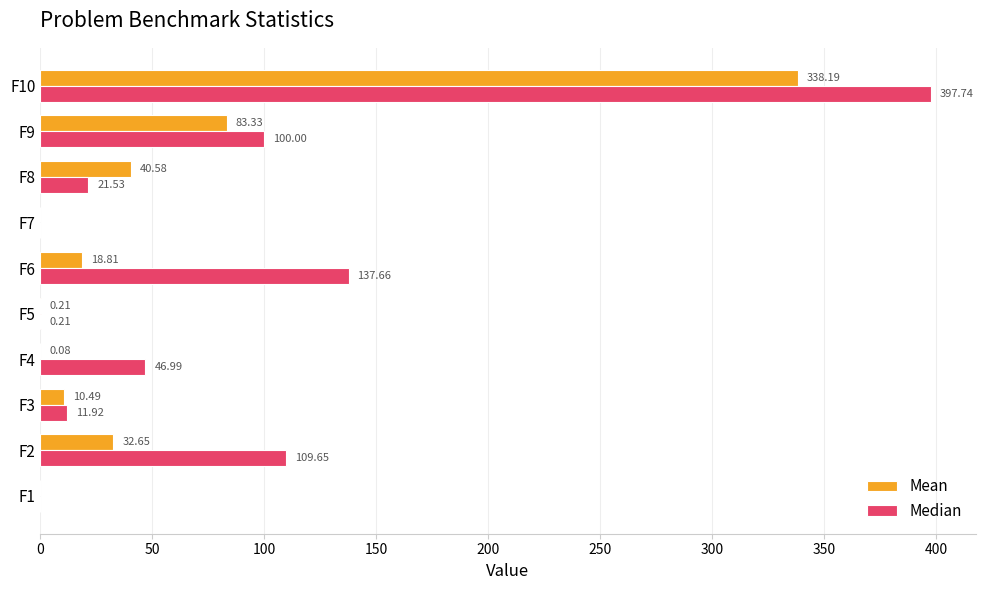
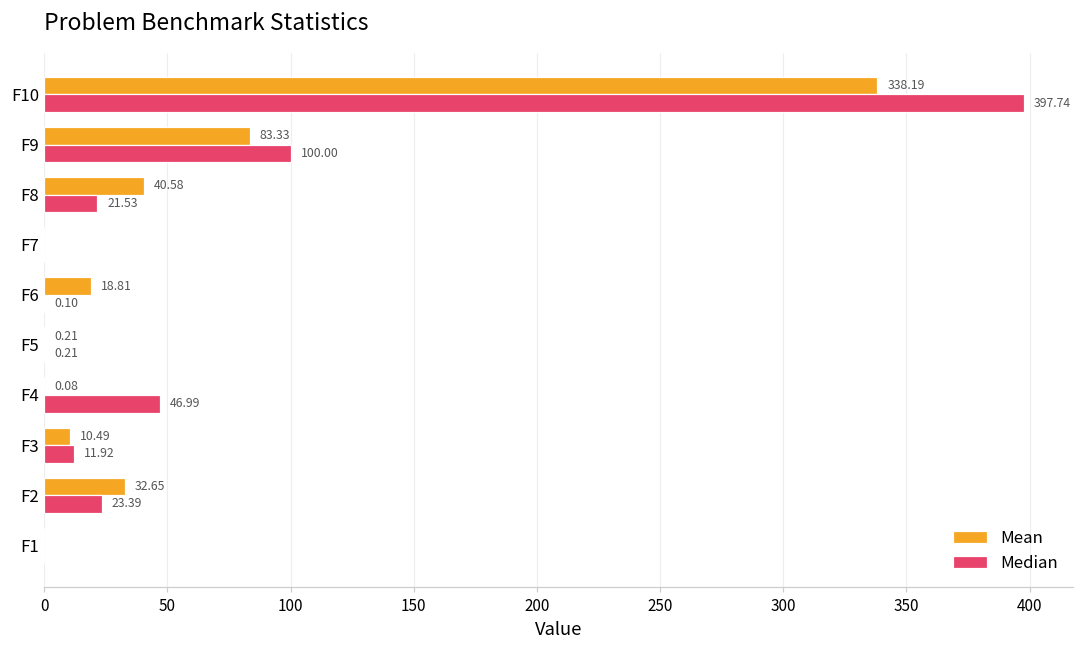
  {
    "Mean": {
      "F10": 338.19,
      "F9": 83.33,
      "F8": 40.58,
      "F6": 18.81,
      "F5": 0.21,
      "F4": 0.08,
      "F3": 10.49,
      "F2": 32.65
    },
    "Median": {
      "F10": 397.74,
      "F9": 100.00,
      "F8": 21.53,
-     "F6": 137.66,
+     "F6": 0.10,
      "F5": 0.21,
      "F4": 46.99,
      "F3": 11.92,
-     "F2": 109.65
+     "F2": 23.39
    }
  }
